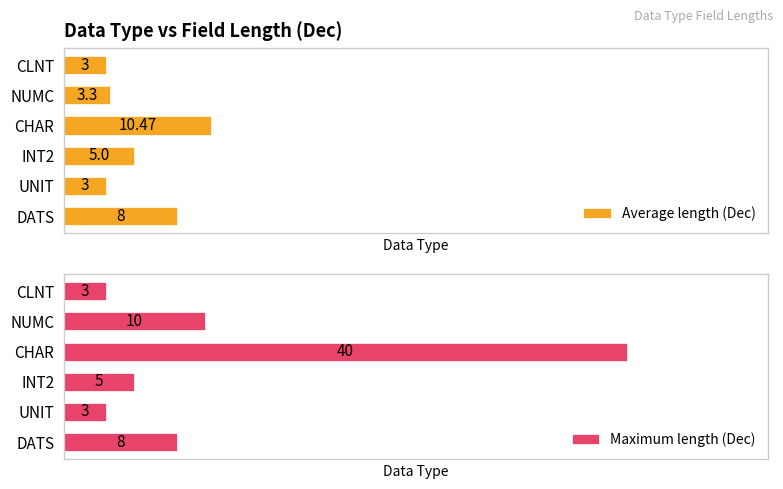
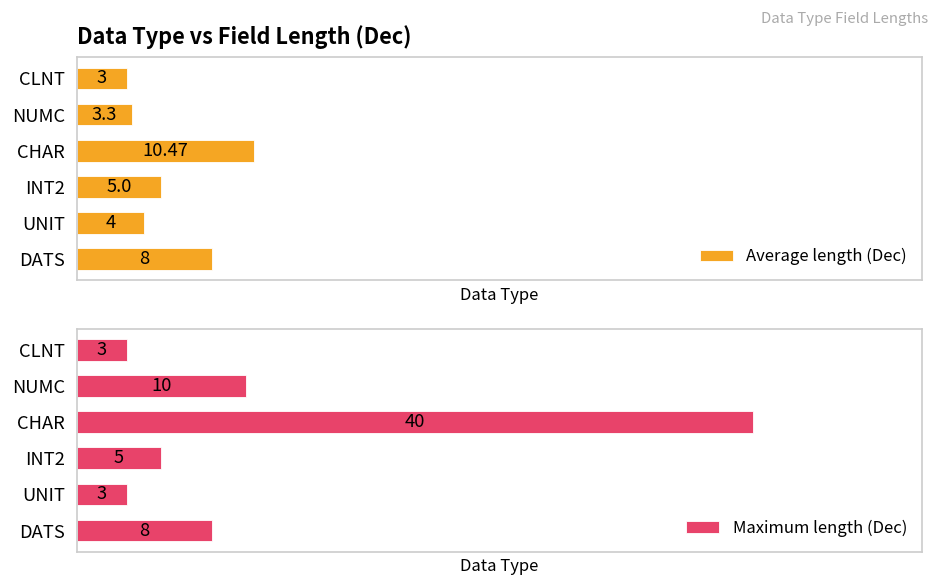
  {
    "Data Type vs Field Length (Dec)": {
      "CLNT": 3,
      "NUMC": 3.3,
      "CHAR": 10.47,
      "INT2": 5.0,
-     "UNIT": 3,
+     "UNIT": 4,
      "DATS": 8
    }
  }
